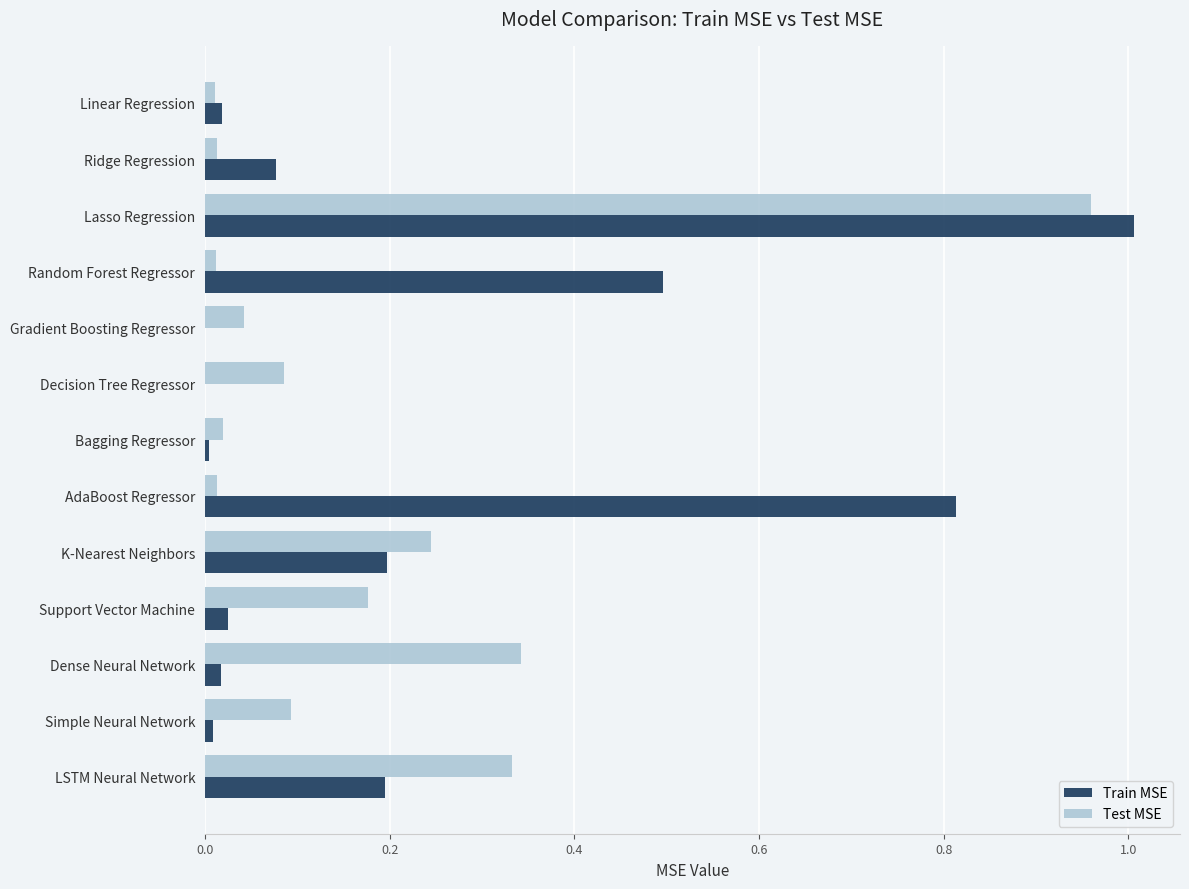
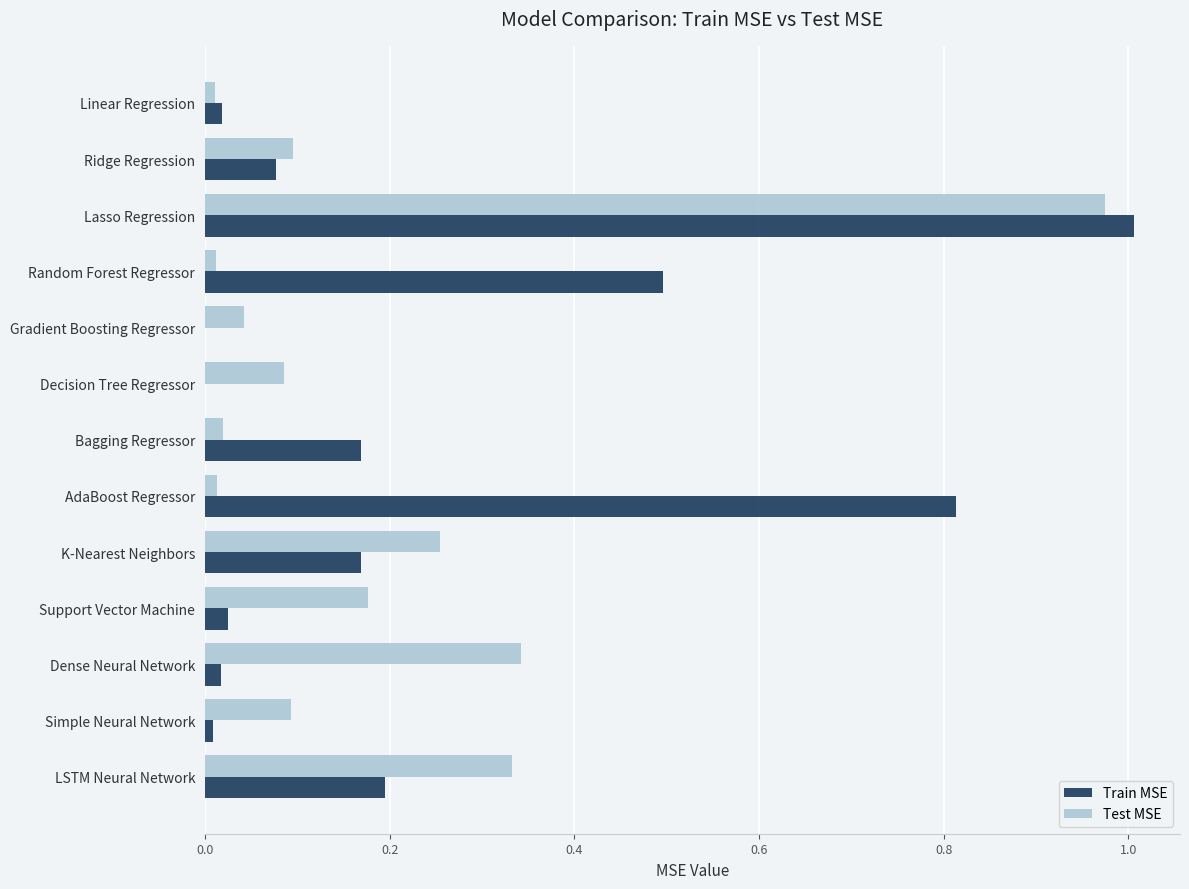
  {
    "Train MSE": {
      "Linear Regression": 0.02,
      "Ridge Regression": 0.08,
      "Lasso Regression": 1.01,
      "Random Forest Regressor": 0.50,
      "Decision Tree Regressor": 0.00,
-     "Bagging Regressor": 0.00,
+     "Bagging Regressor": 0.17,
      "AdaBoost Regressor": 0.81,
-     "K-Nearest Neighbors": 0.20,
+     "K-Nearest Neighbors": 0.17,
      "Support Vector Machine": 0.02,
      "Dense Neural Network": 0.02,
      "Simple Neural Network": 0.01,
      "LSTM Neural Network": 0.20
    },
    "Test MSE": {
      "Linear Regression": 0.01,
-     "Ridge Regression": 0.01,
-     "Lasso Regression": 0.96,
+     "Ridge Regression": 0.09,
+     "Lasso Regression": 0.98,
      "Random Forest Regressor": 0.01,
      "Gradient Boosting Regressor": 0.04,
      "Decision Tree Regressor": 0.09,
      "Bagging Regressor": 0.02,
      "AdaBoost Regressor": 0.01,
-     "K-Nearest Neighbors": 0.245,
+     "K-Nearest Neighbors": 0.255,
      "Support Vector Machine": 0.18,
      "Dense Neural Network": 0.34,
      "Simple Neural Network": 0.09,
      "LSTM Neural Network": 0.33
    }
  }
